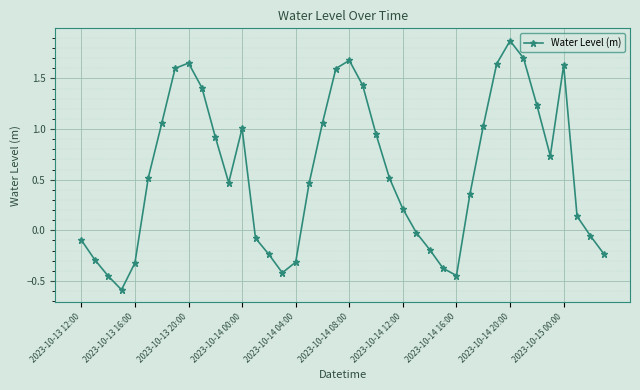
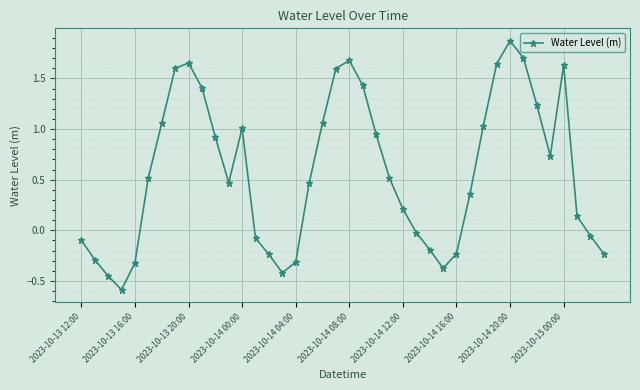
  {
    "2023-10-13 12:00": -0.10,
    "2023-10-13 16:00": -0.32,
    "2023-10-13 20:00": 1.65,
    "2023-10-14 00:00": 1.01,
    "2023-10-14 04:00": -0.31,
    "2023-10-14 08:00": 1.68,
    "2023-10-14 12:00": 0.21,
-   "2023-10-14 16:00": -0.45,
+   "2023-10-14 16:00": -0.23,
    "2023-10-14 20:00": 1.87,
    "2023-10-15 00:00": 1.63
  }
